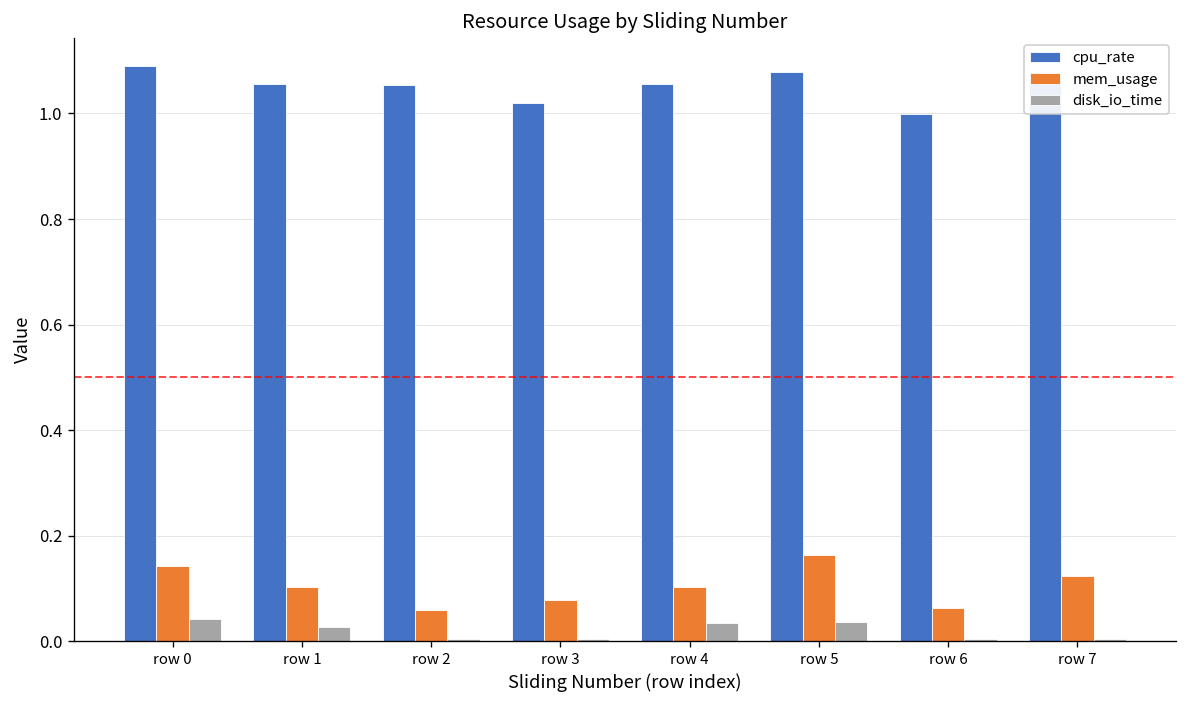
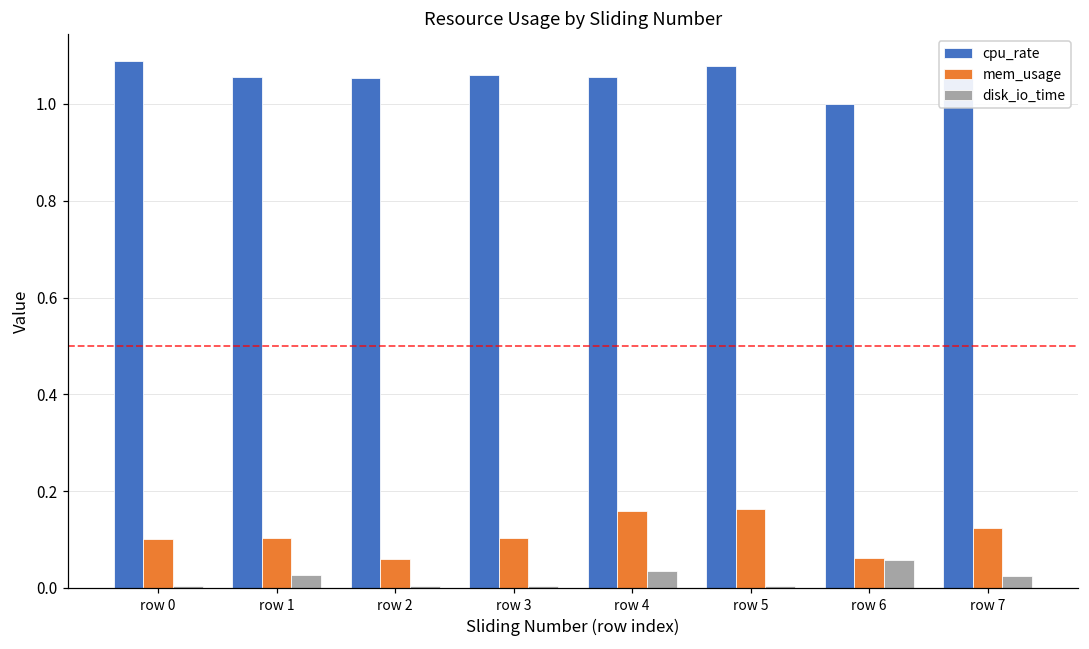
  {
    "cpu_rate": {
      "row 0": 1.09,
      "row 1": 1.06,
      "row 2": 1.05,
-     "row 3": 1.02,
+     "row 3": 1.06,
      "row 4": 1.05,
      "row 5": 1.08,
      "row 6": 1.00
    },
    "mem_usage": {
-     "row 0": 0.14,
+     "row 0": 0.10,
      "row 1": 0.10,
      "row 2": 0.06,
-     "row 3": 0.08,
-     "row 4": 0.10,
+     "row 3": 0.10,
+     "row 4": 0.16,
      "row 5": 0.16,
      "row 6": 0.06,
      "row 7": 0.12
    },
    "disk_io_time": {
-     "row 0": 0.04,
+     "row 0": 0.00,
      "row 1": 0.03,
      "row 4": 0.04,
-     "row 5": 0.04,
-     "row 6": 0.00,
-     "row 7": 0.00
+     "row 5": 0.00,
+     "row 6": 0.06,
+     "row 7": 0.02
    }
  }
